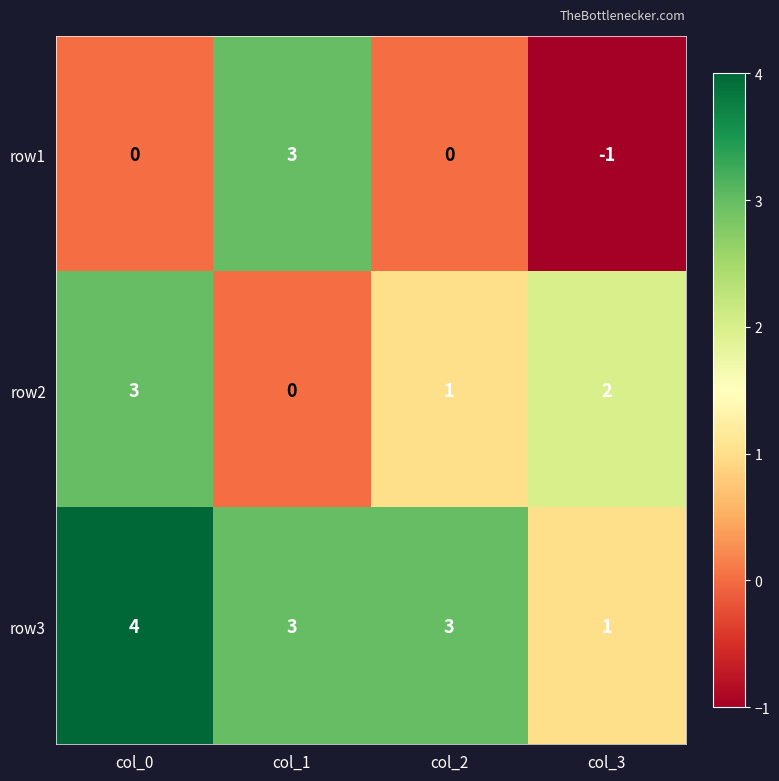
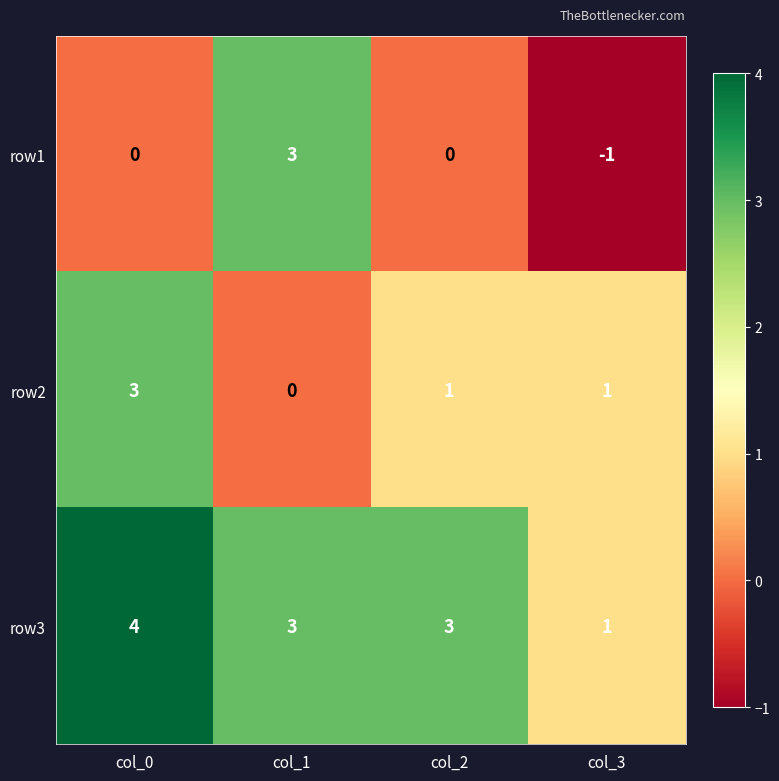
  {
    "row1": {
      "col_0": 0,
      "col_1": 3,
      "col_2": 0,
      "col_3": -1
    },
    "row2": {
      "col_0": 3,
      "col_1": 0,
      "col_2": 1,
-     "col_3": 2
+     "col_3": 1
    },
    "row3": {
      "col_0": 4,
      "col_1": 3,
      "col_2": 3,
      "col_3": 1
    }
  }
